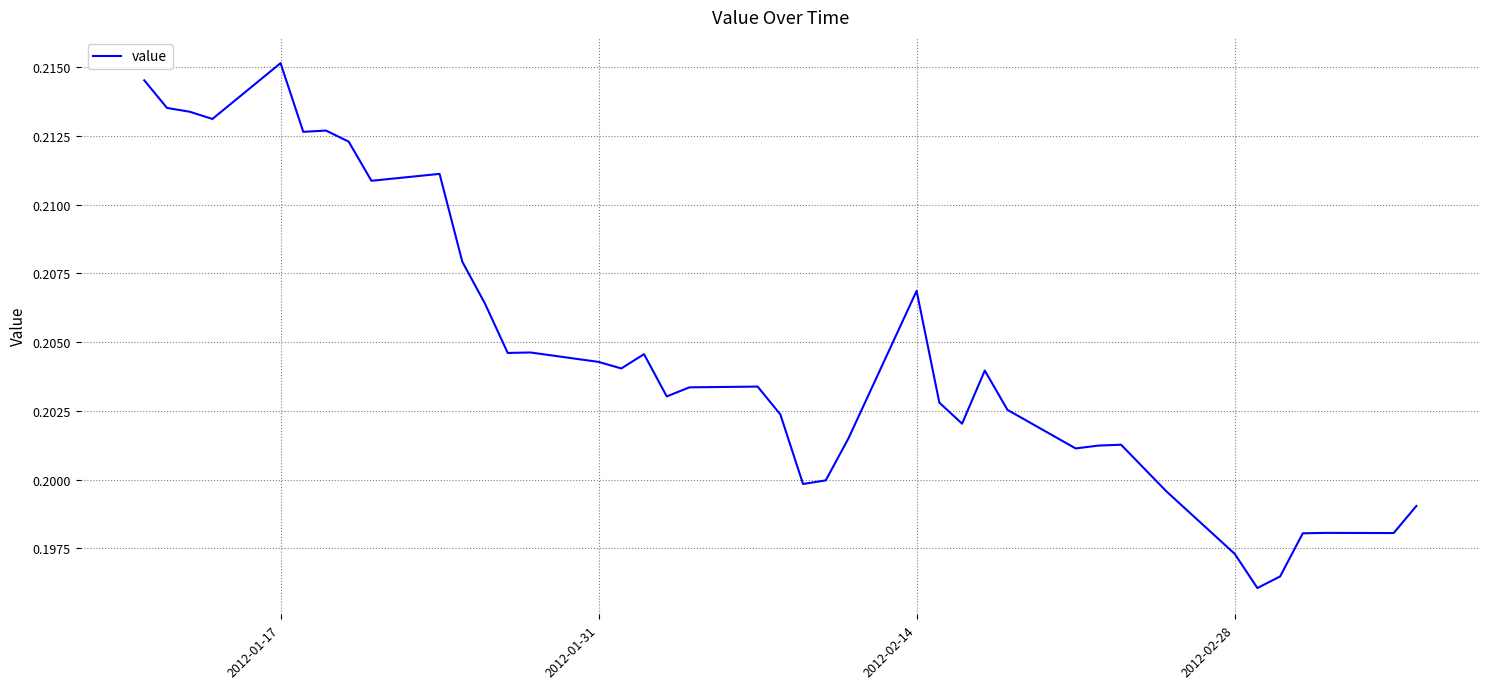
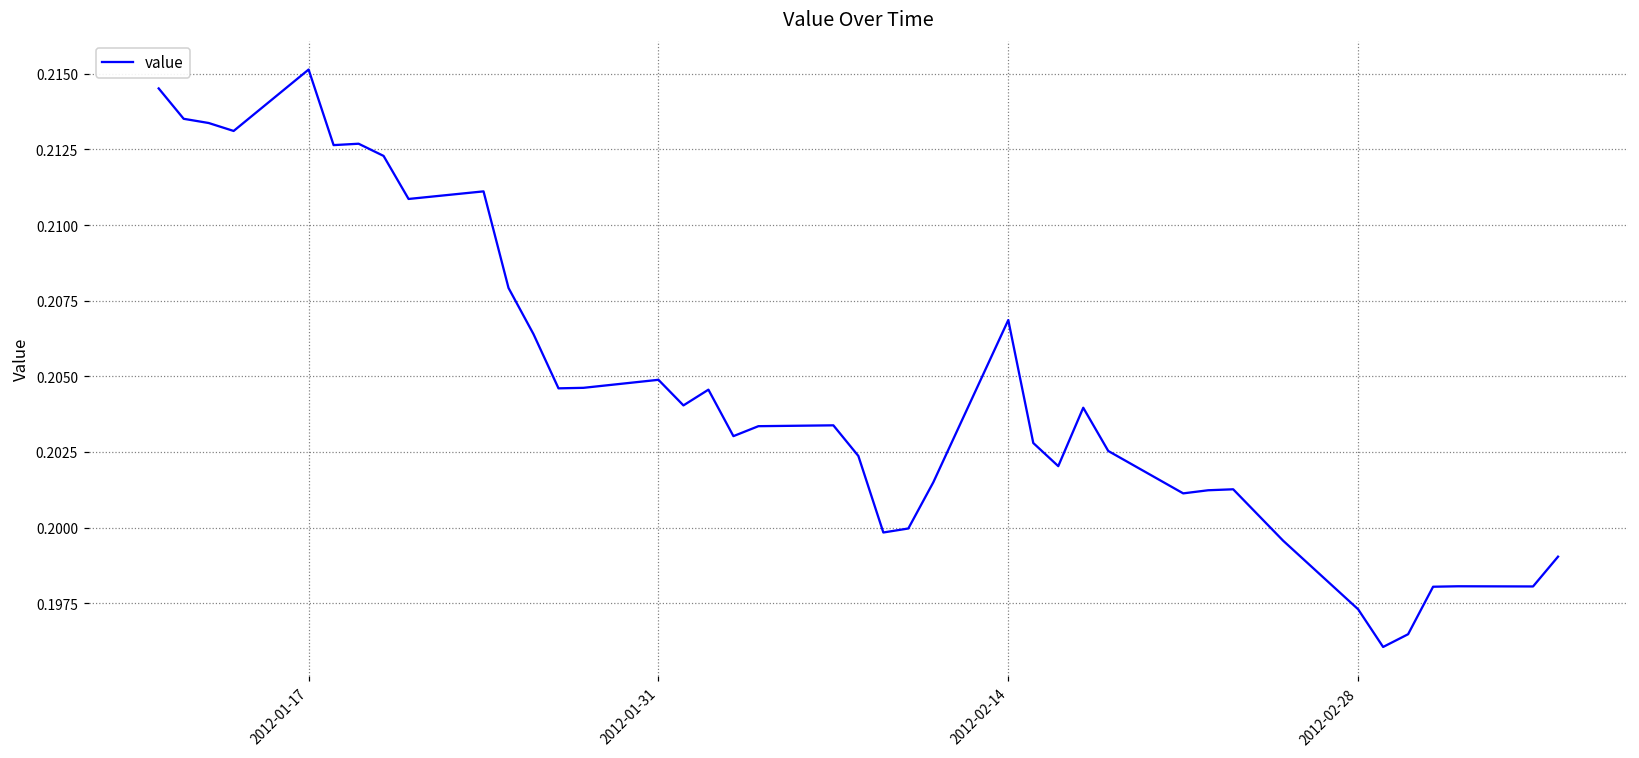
  {
    "2012-01-17": 0.2151,
-   "2012-01-31": 0.2043,
+   "2012-01-31": 0.2049,
    "2012-02-14": 0.2069,
    "2012-02-28": 0.1973
  }
